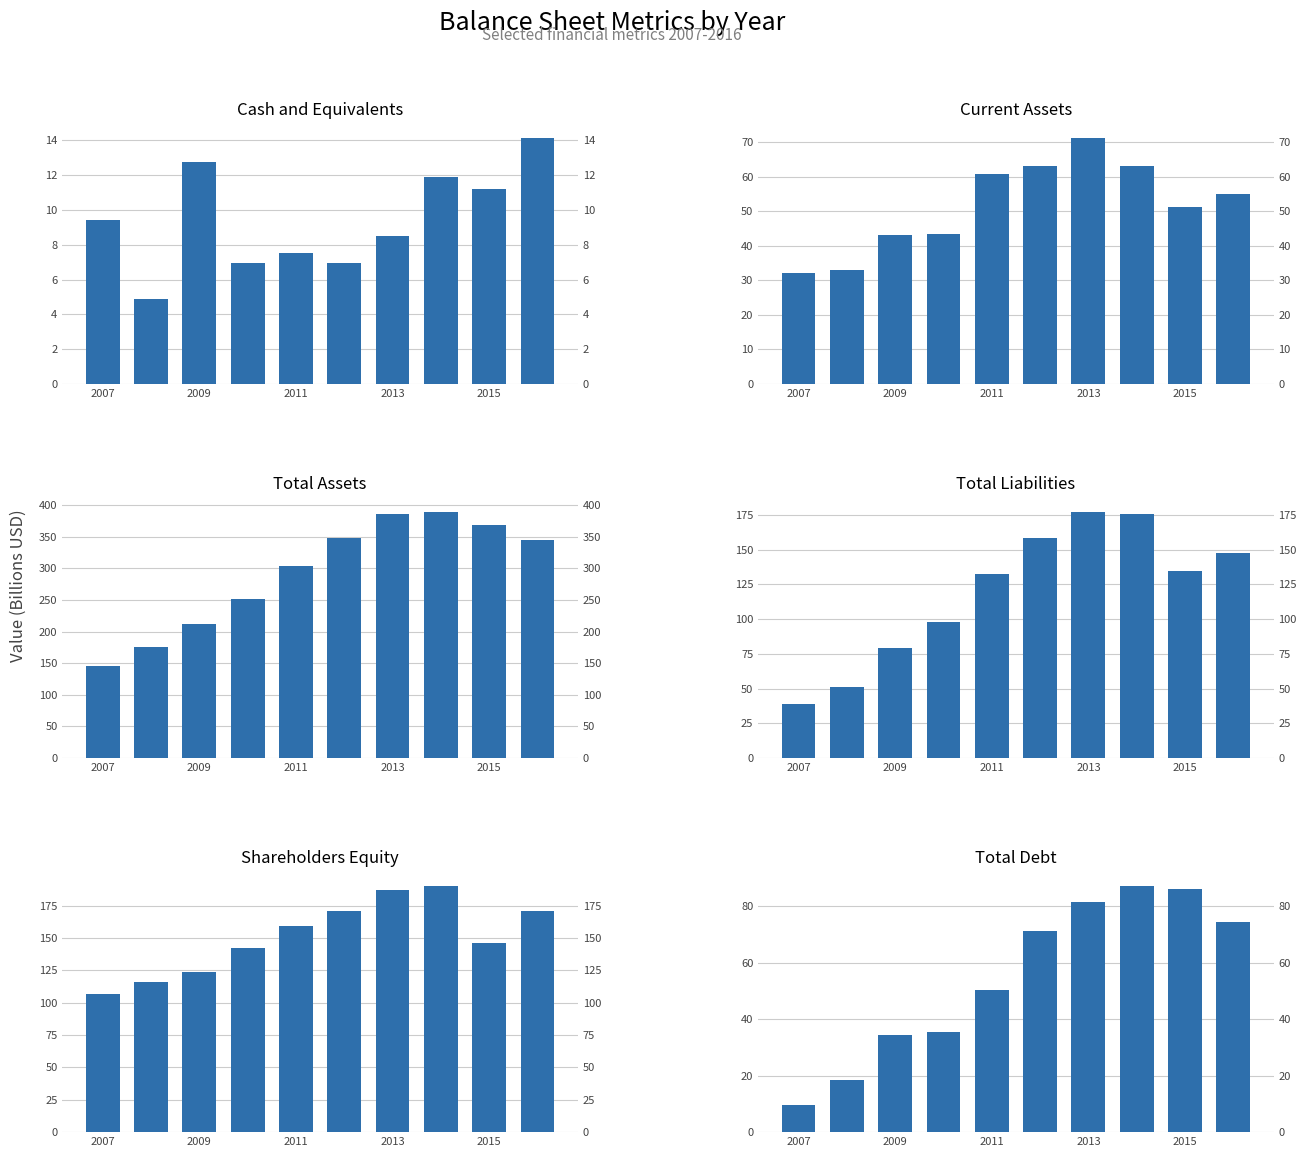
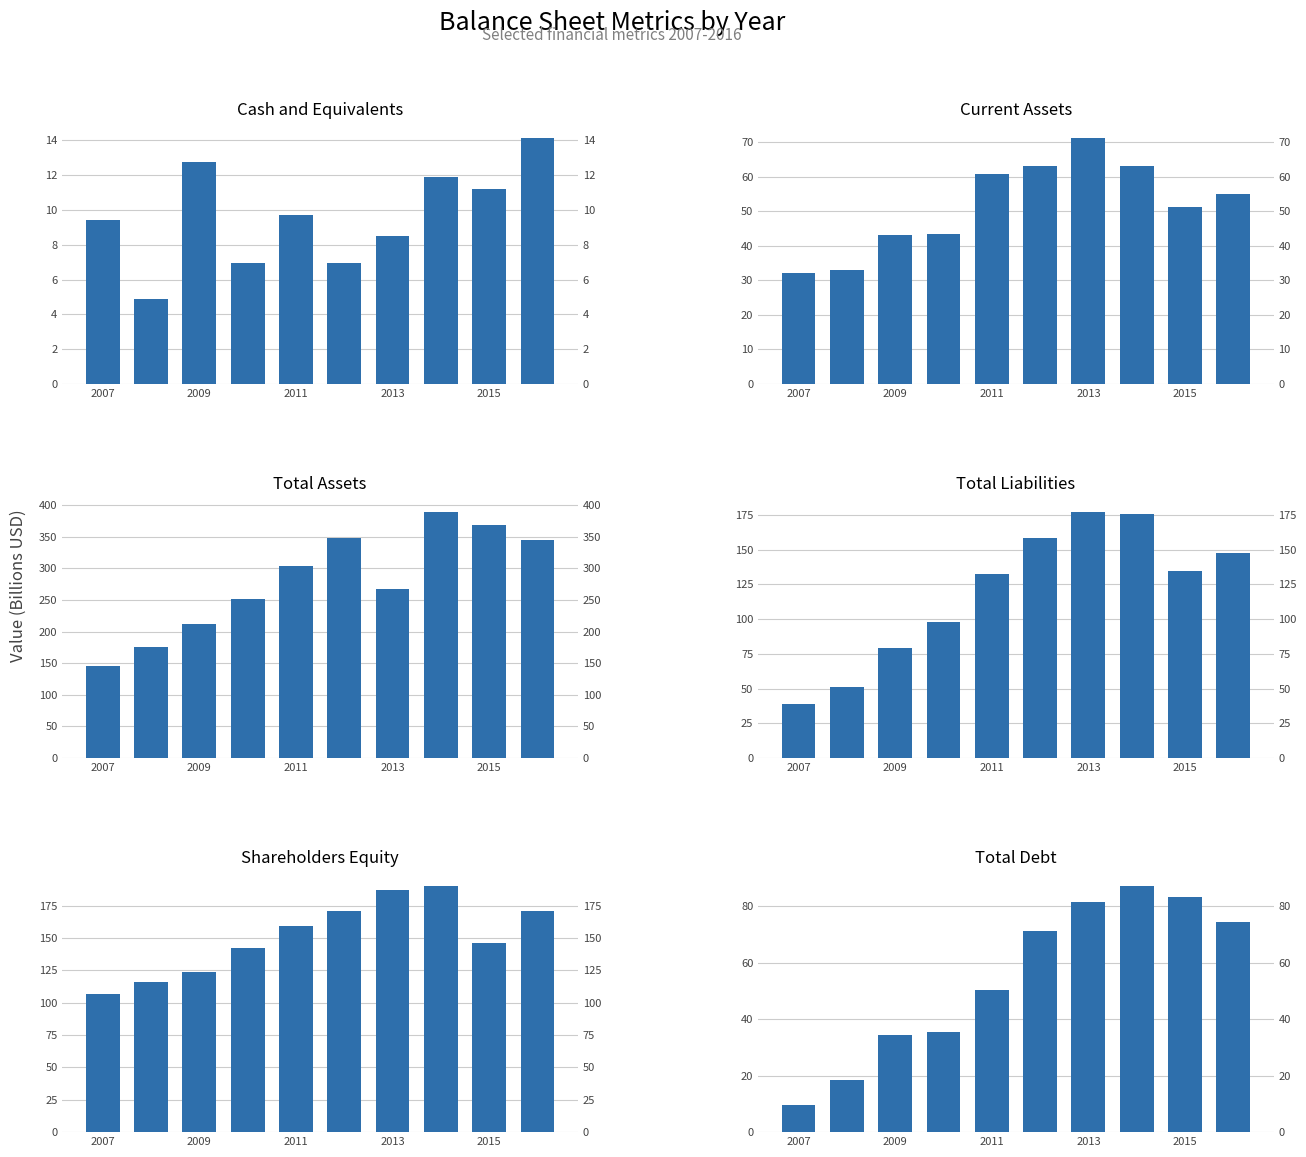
  {
    "Cash and Equivalents": {
      "2007": 9.4,
      "2009": 12.7,
-     "2011": 7.5,
+     "2011": 9.7,
      "2013": 8.5,
      "2015": 11.2
    },
    "Current Assets": {
      "2007": 32,
      "2009": 43,
      "2011": 61,
      "2013": 71,
      "2015": 51
    },
    "Total Assets": {
      "2007": 150,
      "2009": 210,
      "2011": 300,
-     "2013": 390,
+     "2013": 270,
      "2015": 370
    },
    "Total Liabilities": {
      "2007": 39,
      "2009": 79,
      "2011": 132,
      "2013": 177,
      "2015": 135
    },
    "Shareholders Equity": {
      "2007": 107,
      "2009": 124,
      "2011": 159,
      "2013": 187,
      "2015": 146
    },
    "Total Debt": {
      "2007": 10,
      "2009": 34,
      "2011": 51,
      "2013": 82,
-     "2015": 86
+     "2015": 83
    }
  }
